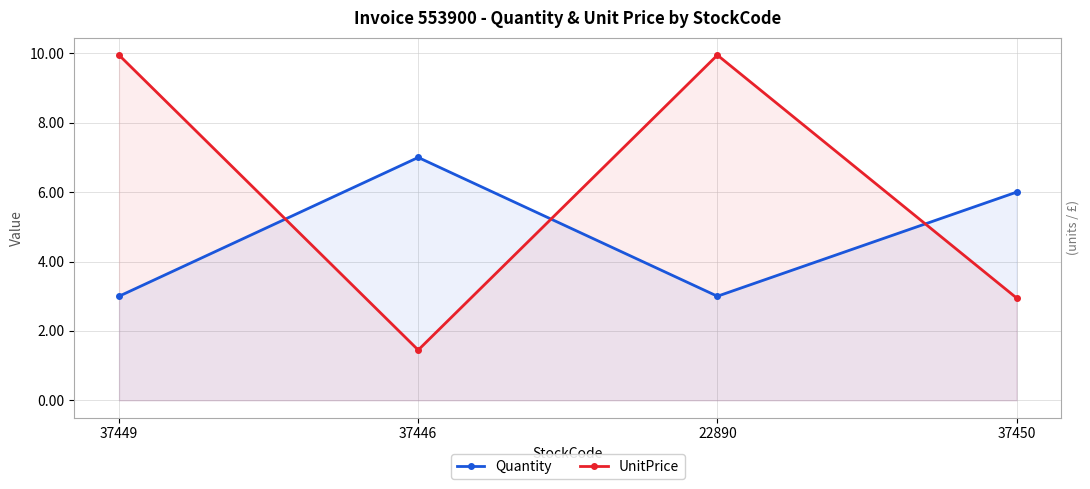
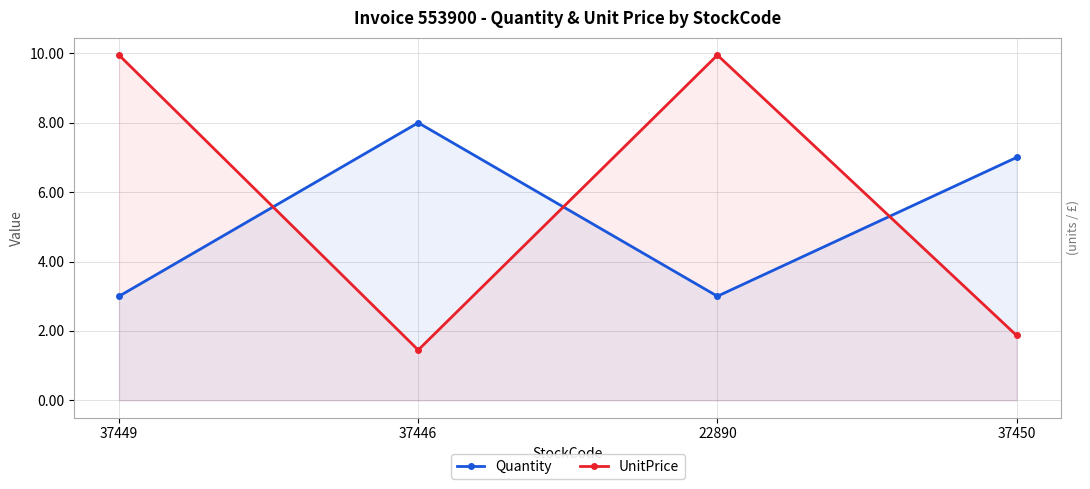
  {
    "Quantity": {
      "37449": 3,
-     "37446": 7,
+     "37446": 8,
      "22890": 3,
-     "37450": 6
+     "37450": 7
    },
    "UnitPrice": {
      "37449": 10.0,
      "37446": 1.5,
      "22890": 10.0,
-     "37450": 3.0
+     "37450": 1.9
    }
  }
